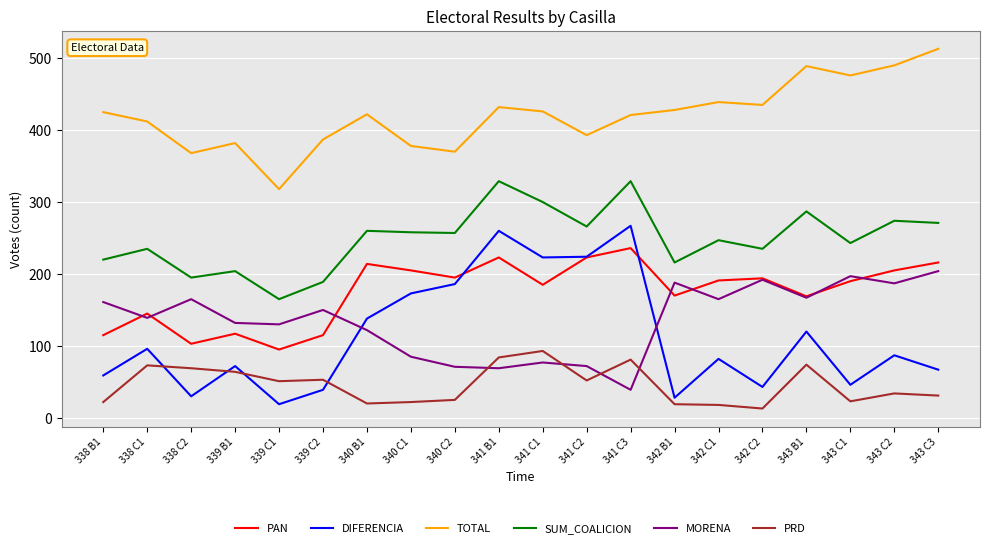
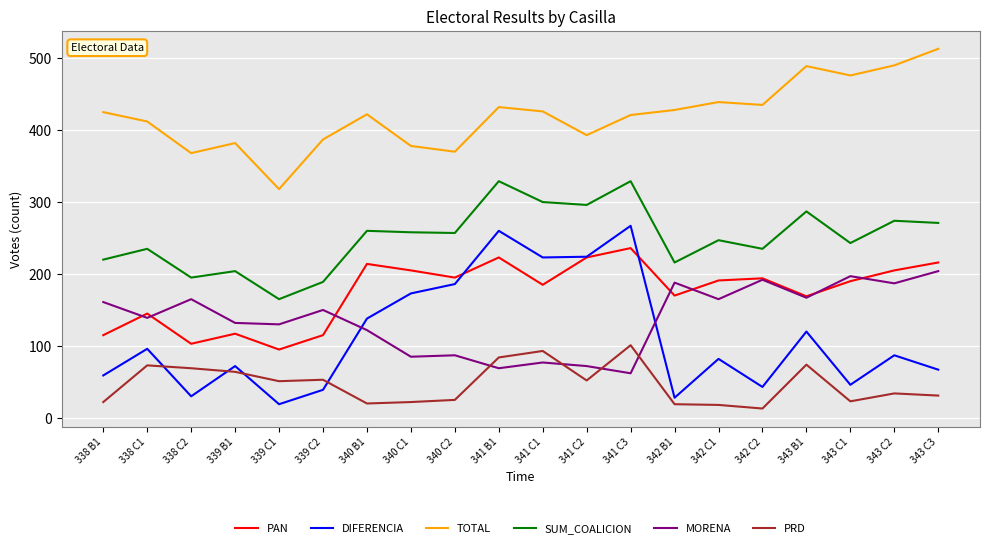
  {
    "PAN": {
      "338 B1": 120,
      "338 C1": 150,
      "338 C2": 100,
      "339 B1": 120,
      "339 C1": 100,
      "339 C2": 120,
      "340 B1": 210,
      "340 C1": 210,
      "340 C2": 200,
      "341 B1": 220,
      "341 C1": 190,
      "341 C3": 240,
      "342 B1": 170,
      "342 C1": 190,
      "343 C1": 190,
      "343 C2": 210,
      "343 C3": 220
    },
    "DIFERENCIA": {
      "338 B1": 60,
      "338 C1": 100,
      "338 C2": 30,
      "339 B1": 70,
      "339 C1": 20,
      "339 C2": 40,
      "340 B1": 140,
      "340 C1": 170,
      "340 C2": 190,
      "341 B1": 260,
      "341 C1": 220,
      "341 C3": 270,
      "342 B1": 30,
      "342 C1": 80,
      "342 C2": 40,
      "343 B1": 120,
      "343 C1": 50,
      "343 C2": 90,
      "343 C3": 70
    },
    "TOTAL": {
      "338 B1": 430,
      "338 C1": 410,
      "338 C2": 370,
      "339 B1": 380,
      "339 C1": 320,
      "339 C2": 390,
      "340 B1": 420,
      "340 C1": 380,
      "340 C2": 370,
      "341 B1": 430,
      "341 C1": 430,
      "341 C2": 390,
      "341 C3": 420,
      "342 B1": 430,
      "342 C1": 440,
      "342 C2": 440,
      "343 B1": 490,
      "343 C1": 480,
      "343 C2": 490,
      "343 C3": 510
    },
    "SUM_COALICION": {
      "338 B1": 220,
      "338 C1": 240,
      "338 C2": 200,
      "339 B1": 200,
      "339 C1": 170,
      "339 C2": 190,
      "340 B1": 260,
      "340 C1": 260,
      "340 C2": 260,
      "341 B1": 330,
      "341 C1": 300,
-     "341 C2": 270,
+     "341 C2": 300,
      "341 C3": 330,
      "342 B1": 220,
      "342 C1": 250,
      "342 C2": 240,
      "343 B1": 290,
      "343 C1": 240,
      "343 C2": 270,
      "343 C3": 270
    },
    "MORENA": {
      "338 B1": 160,
      "338 C1": 140,
      "338 C2": 170,
      "339 B1": 130,
      "339 C1": 130,
      "339 C2": 150,
      "340 B1": 120,
      "340 C1": 90,
-     "340 C2": 70,
+     "340 C2": 90,
      "341 B1": 70,
      "341 C1": 80,
      "341 C2": 70,
-     "341 C3": 40,
+     "341 C3": 60,
      "342 B1": 190,
      "342 C1": 170,
      "343 C1": 200,
      "343 C2": 190,
      "343 C3": 200
    },
    "PRD": {
      "338 B1": 20,
      "338 C1": 70,
      "338 C2": 70,
      "339 B1": 60,
      "339 C1": 50,
      "339 C2": 50,
      "340 B1": 20,
      "340 C1": 20,
      "340 C2": 30,
      "341 B1": 80,
      "341 C1": 90,
      "341 C2": 50,
-     "341 C3": 80,
+     "341 C3": 100,
      "342 B1": 20,
      "342 C1": 20,
      "342 C2": 10,
      "343 B1": 70,
      "343 C1": 20,
      "343 C2": 30,
      "343 C3": 30
    }
  }
